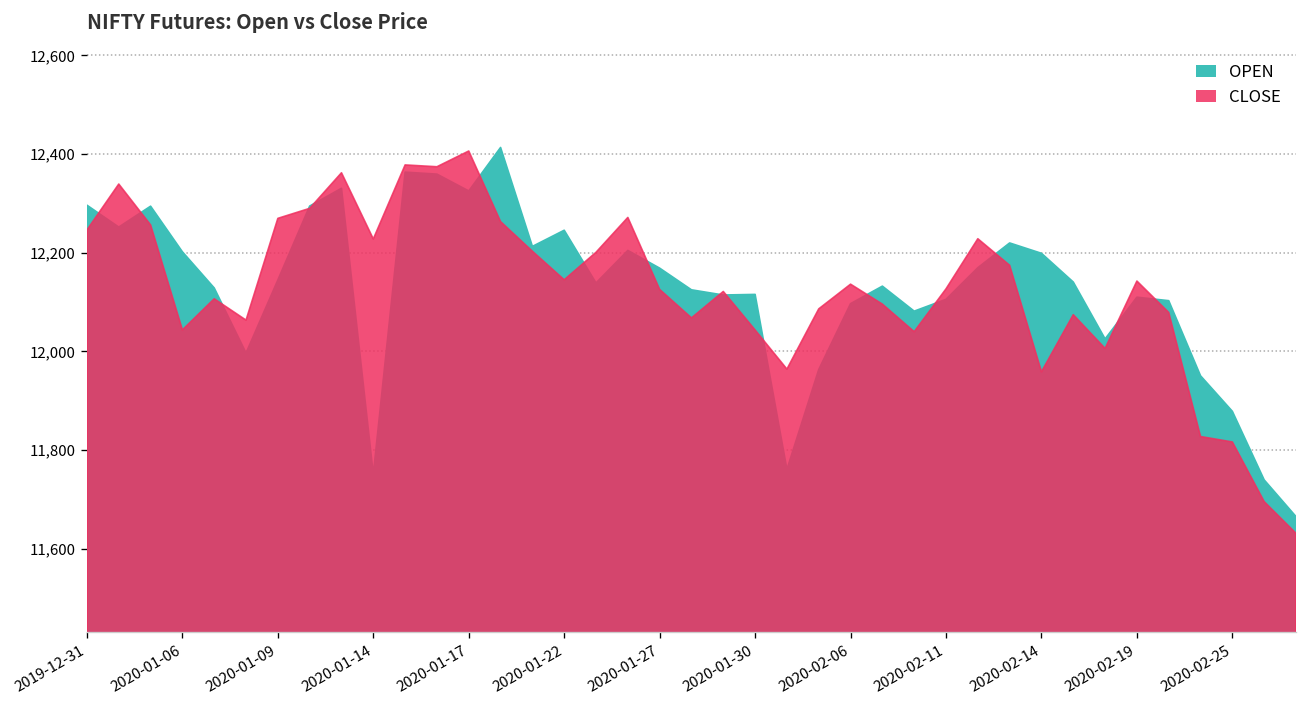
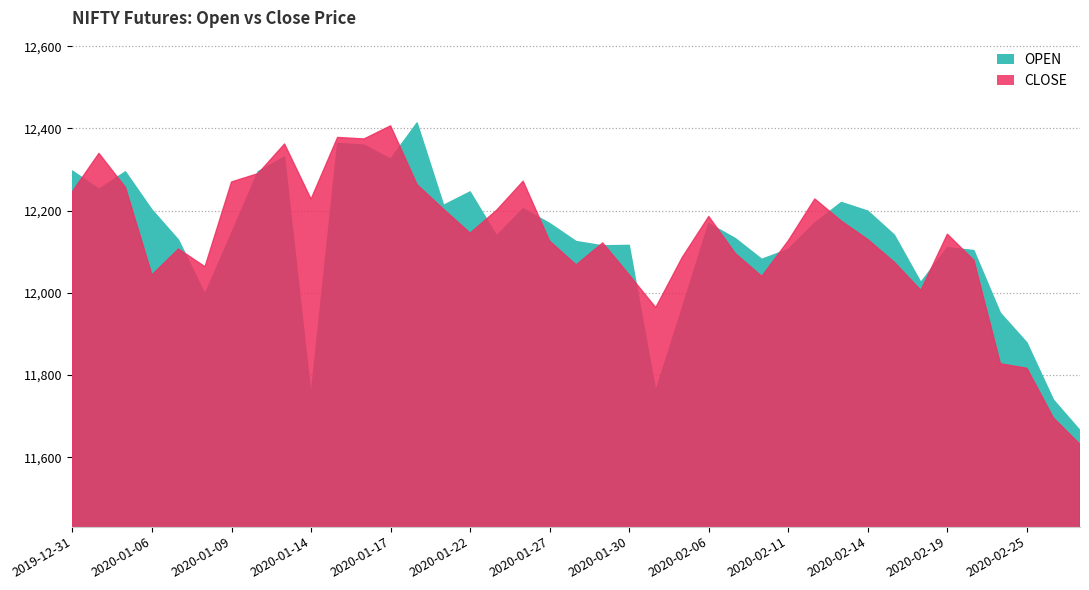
  {
    "OPEN": {
      "2019-12-31": "12,300",
      "2020-01-06": "12,200",
      "2020-01-09": "12,140",
      "2020-01-14": "11,750",
      "2020-01-17": "12,330",
      "2020-01-22": "12,250",
      "2020-01-27": "12,170",
      "2020-01-30": "12,120",
-     "2020-02-06": "12,100",
+     "2020-02-06": "12,170",
      "2020-02-11": "12,110",
      "2020-02-14": "12,200",
      "2020-02-19": "12,110",
      "2020-02-25": "11,880"
    },
    "CLOSE": {
      "2019-12-31": "12,250",
      "2020-01-06": "12,040",
      "2020-01-09": "12,270",
      "2020-01-14": "12,230",
      "2020-01-17": "12,410",
      "2020-01-22": "12,150",
      "2020-01-27": "12,130",
      "2020-01-30": "12,040",
-     "2020-02-06": "12,140",
+     "2020-02-06": "12,190",
      "2020-02-11": "12,130",
-     "2020-02-14": "11,960",
+     "2020-02-14": "12,130",
      "2020-02-19": "12,140",
      "2020-02-25": "11,820"
    }
  }
